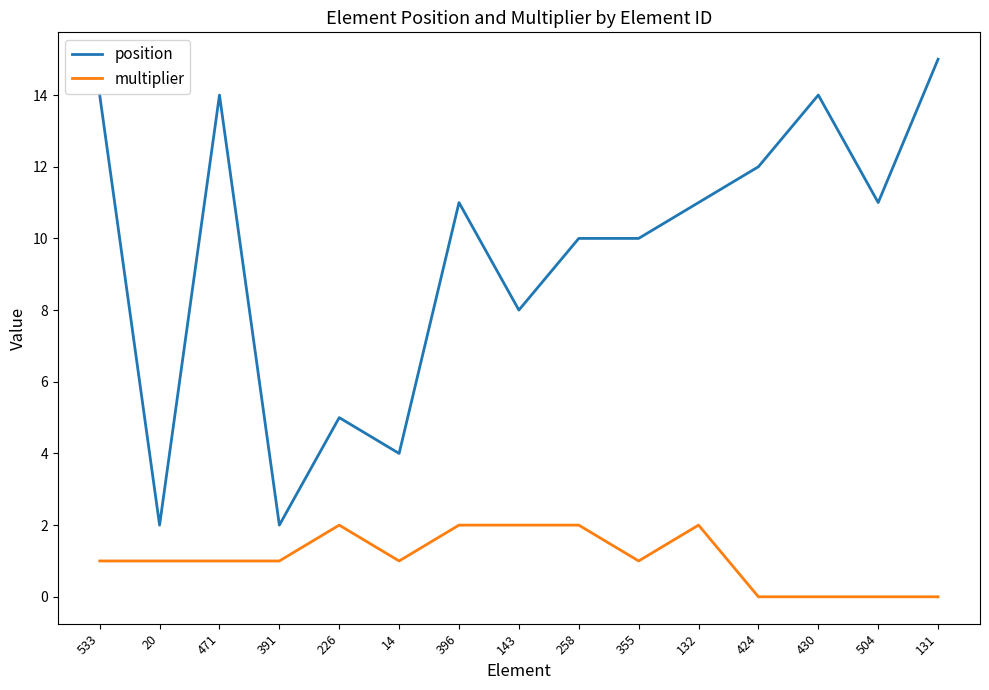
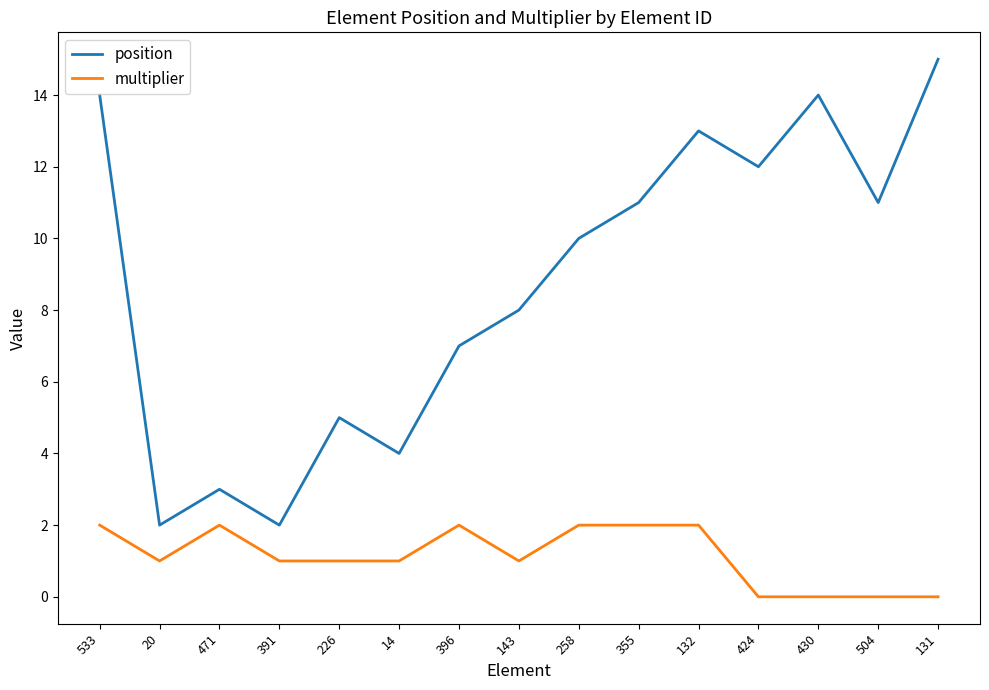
  {
    "position": {
      "533": 14,
      "20": 2,
-     "471": 14,
+     "471": 3,
      "391": 2,
      "226": 5,
      "14": 4,
-     "396": 11,
+     "396": 7,
      "143": 8,
      "258": 10,
-     "355": 10,
-     "132": 11,
+     "355": 11,
+     "132": 13,
      "424": 12,
      "430": 14,
      "504": 11,
      "131": 15
    },
    "multiplier": {
-     "533": 1,
+     "533": 2,
      "20": 1,
-     "471": 1,
+     "471": 2,
      "391": 1,
-     "226": 2,
+     "226": 1,
      "14": 1,
      "396": 2,
-     "143": 2,
+     "143": 1,
      "258": 2,
-     "355": 1,
+     "355": 2,
      "132": 2,
      "424": 0,
      "430": 0,
      "504": 0,
      "131": 0
    }
  }
